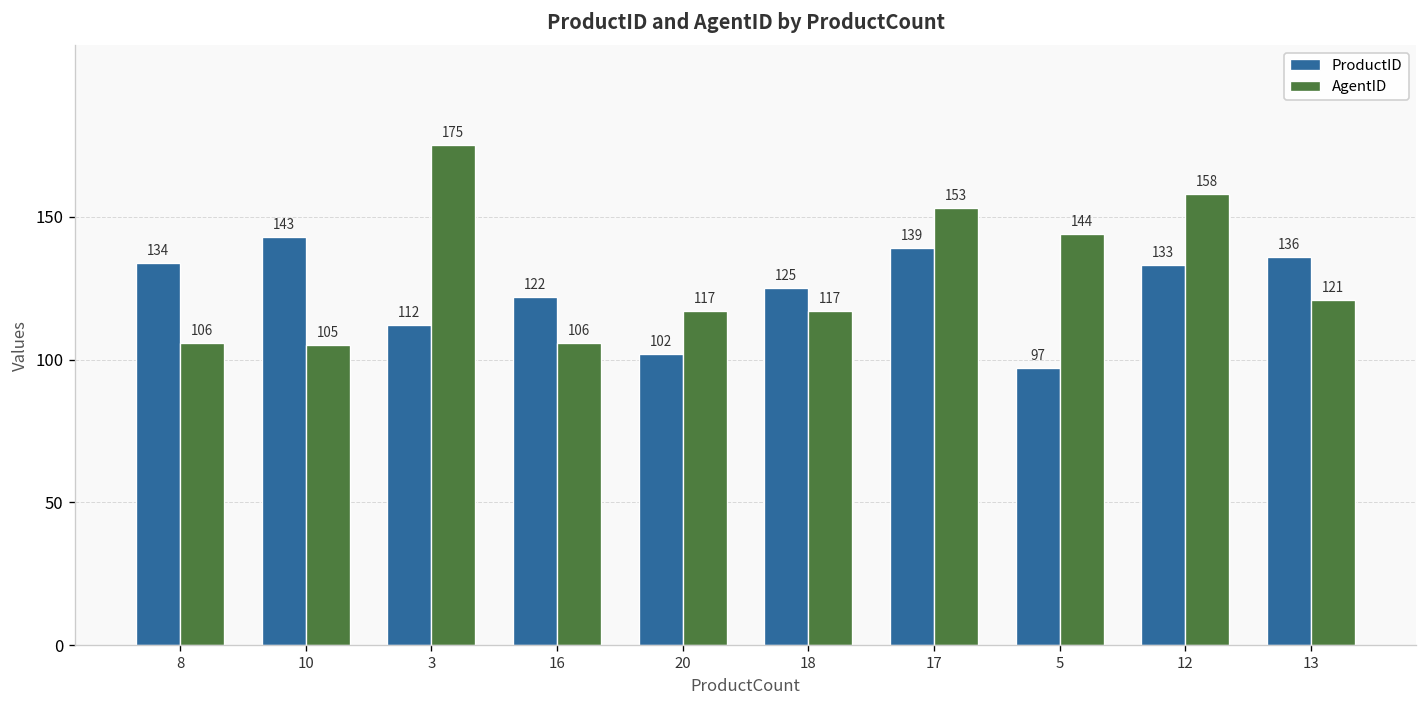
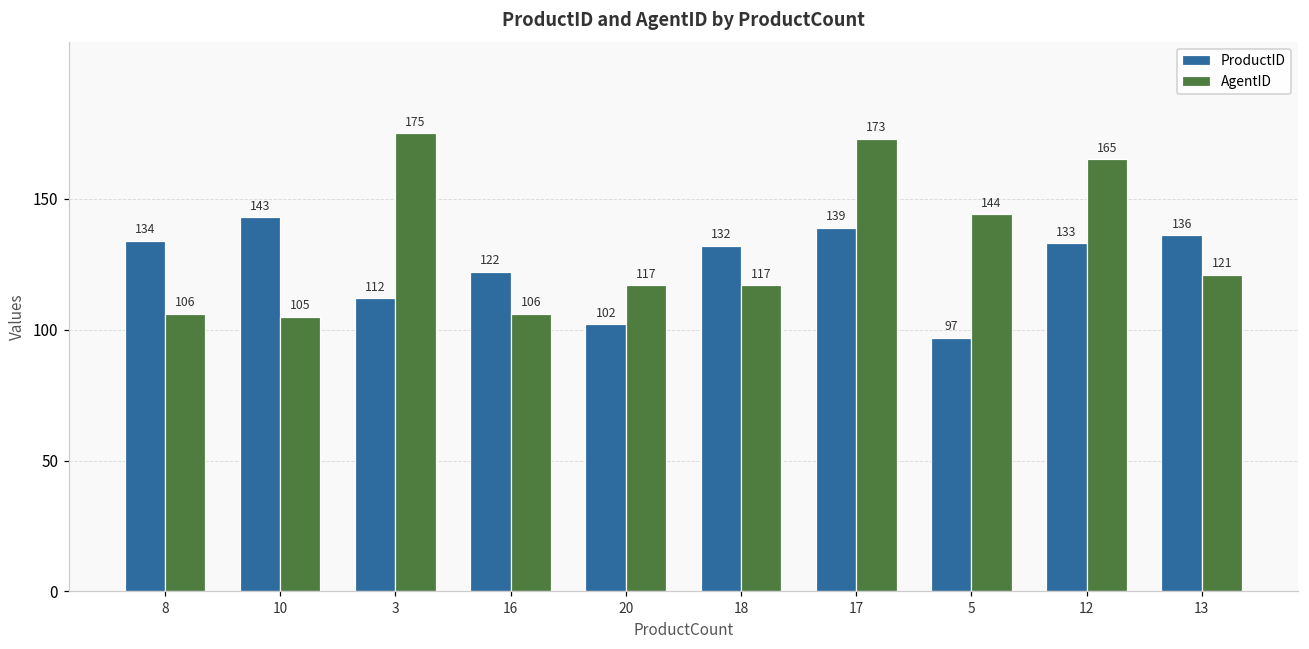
  {
    "ProductID": {
      "8": 134,
      "10": 143,
      "3": 112,
      "16": 122,
      "20": 102,
-     "18": 125,
+     "18": 132,
      "17": 139,
      "5": 97,
      "12": 133,
      "13": 136
    },
    "AgentID": {
      "8": 106,
      "10": 105,
      "3": 175,
      "16": 106,
      "20": 117,
      "18": 117,
-     "17": 153,
+     "17": 173,
      "5": 144,
-     "12": 158,
+     "12": 165,
      "13": 121
    }
  }
